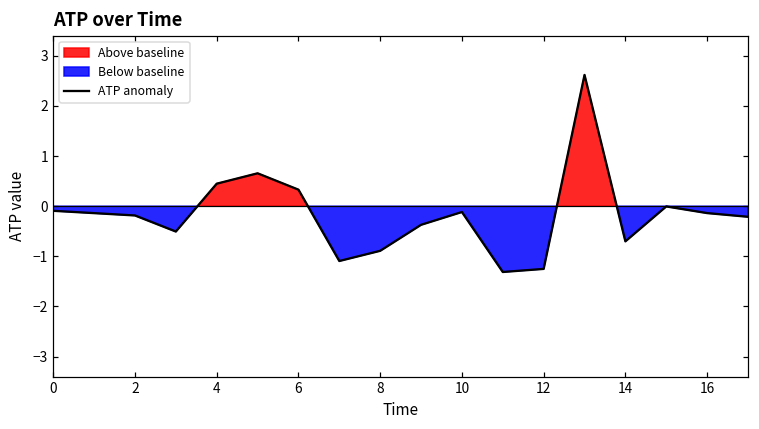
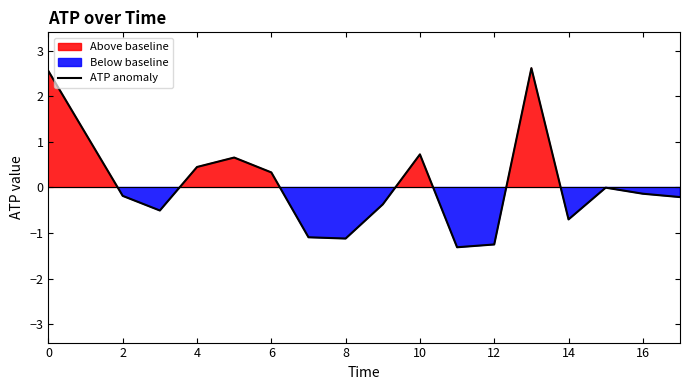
  {
-   "0": -0.1,
+   "0": 2.6,
    "2": -0.2,
    "4": 0.4,
    "6": 0.3,
-   "8": -0.9,
-   "10": -0.1,
+   "8": -1.1,
+   "10": 0.7,
    "12": -1.3,
    "14": -0.7,
    "16": -0.1
  }
